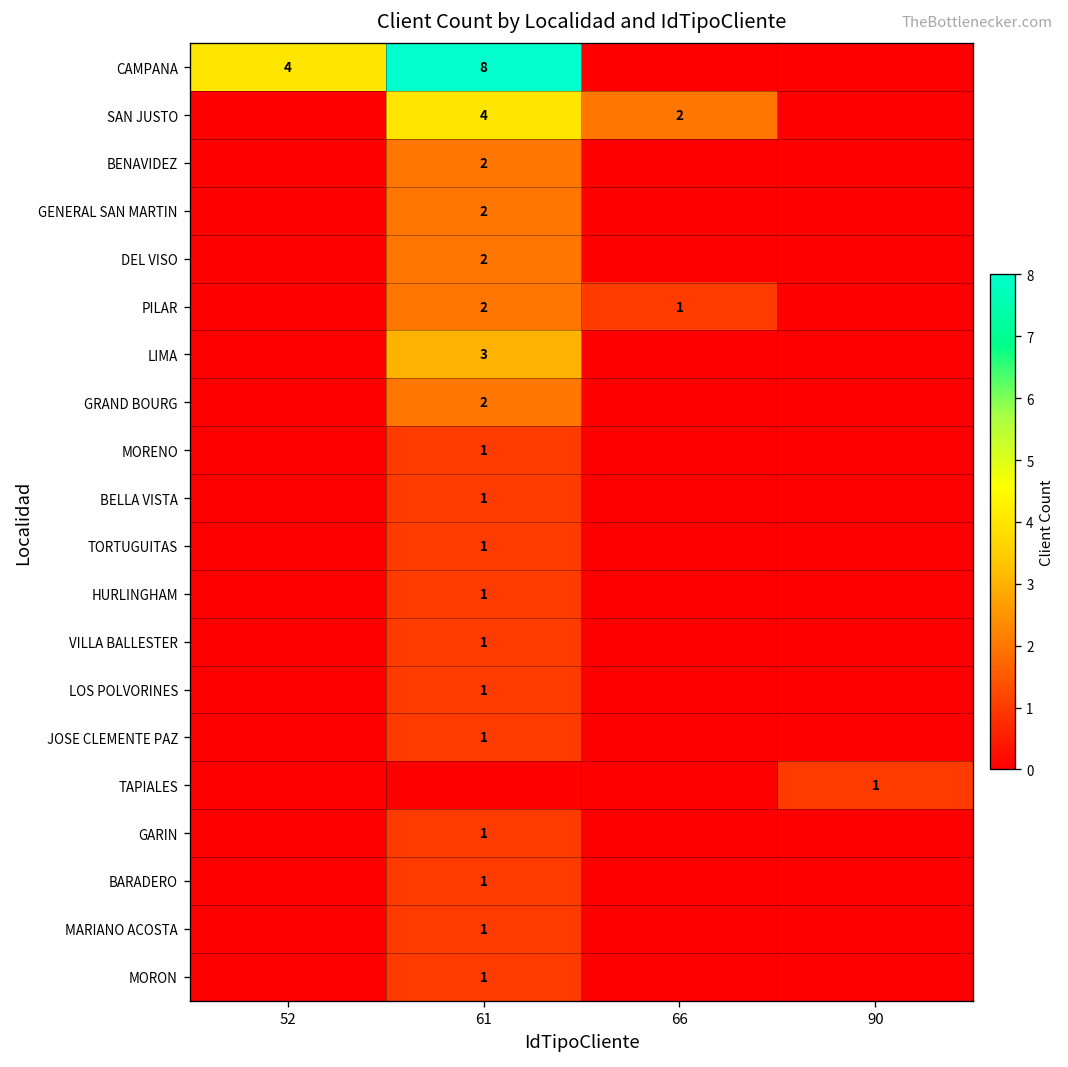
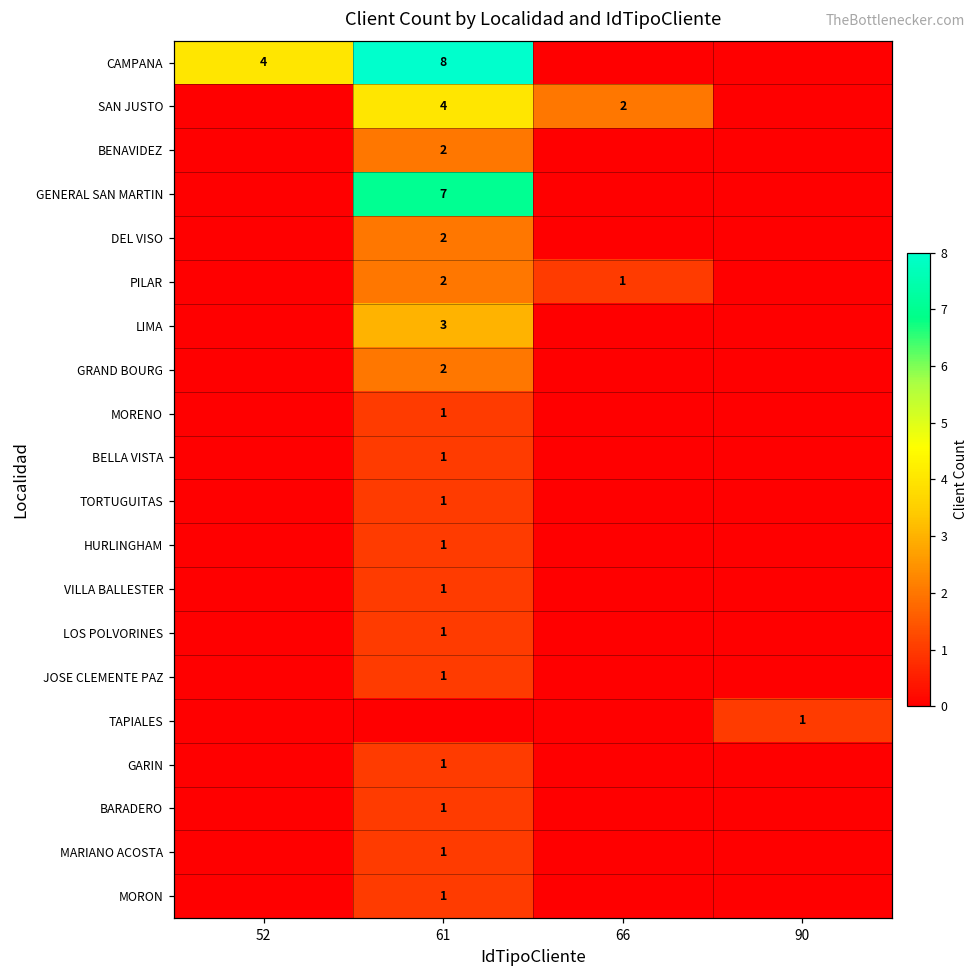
  {
    "CAMPANA": {
      "52": 4,
      "61": 8
    },
    "SAN JUSTO": {
      "61": 4,
      "66": 2
    },
    "BENAVIDEZ": {
      "61": 2
    },
    "GENERAL SAN MARTIN": {
-     "61": 2
+     "61": 7
    },
    "DEL VISO": {
      "61": 2
    },
    "PILAR": {
      "61": 2,
      "66": 1
    },
    "LIMA": {
      "61": 3
    },
    "GRAND BOURG": {
      "61": 2
    },
    "MORENO": {
      "61": 1
    },
    "BELLA VISTA": {
      "61": 1
    },
    "TORTUGUITAS": {
      "61": 1
    },
    "HURLINGHAM": {
      "61": 1
    },
    "VILLA BALLESTER": {
      "61": 1
    },
    "LOS POLVORINES": {
      "61": 1
    },
    "JOSE CLEMENTE PAZ": {
      "61": 1
    },
    "TAPIALES": {
      "90": 1
    },
    "GARIN": {
      "61": 1
    },
    "BARADERO": {
      "61": 1
    },
    "MARIANO ACOSTA": {
      "61": 1
    },
    "MORON": {
      "61": 1
    }
  }
